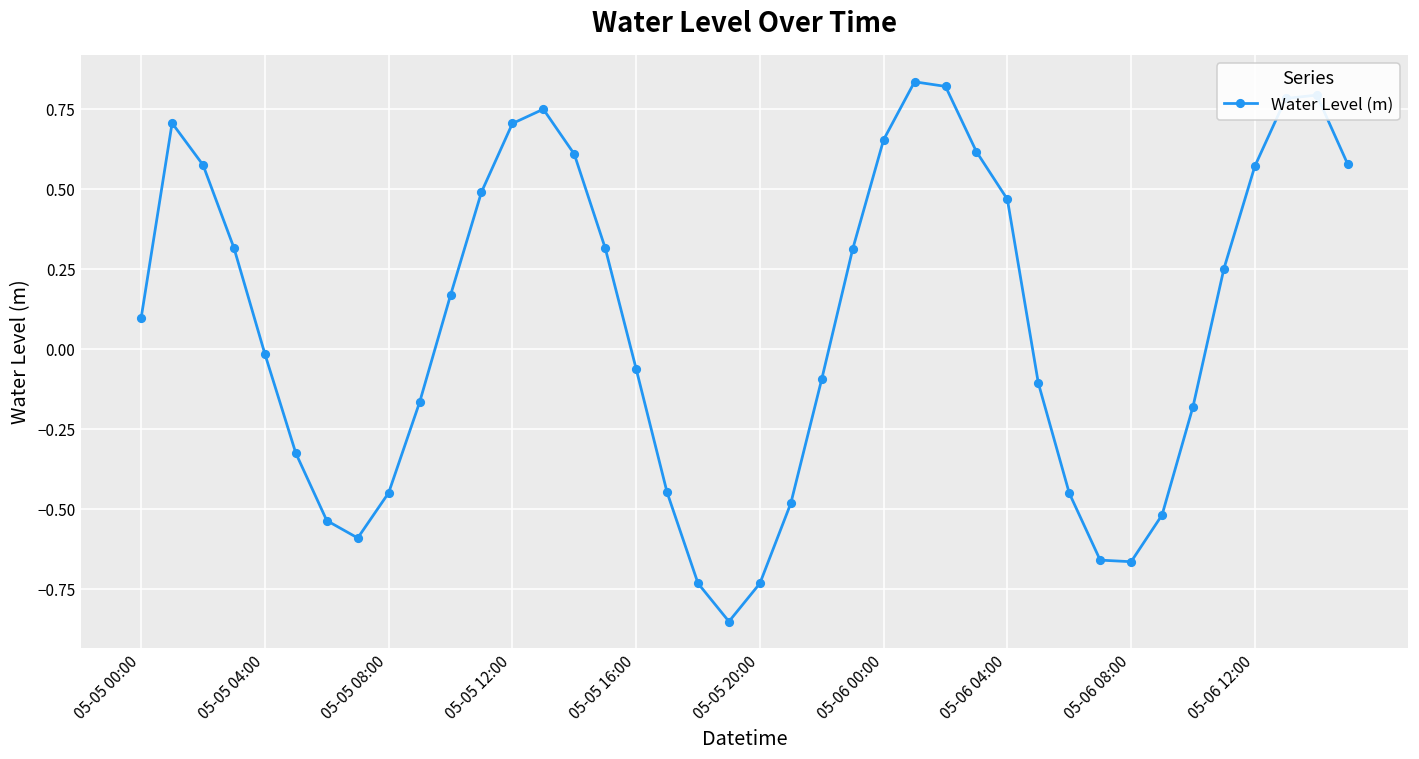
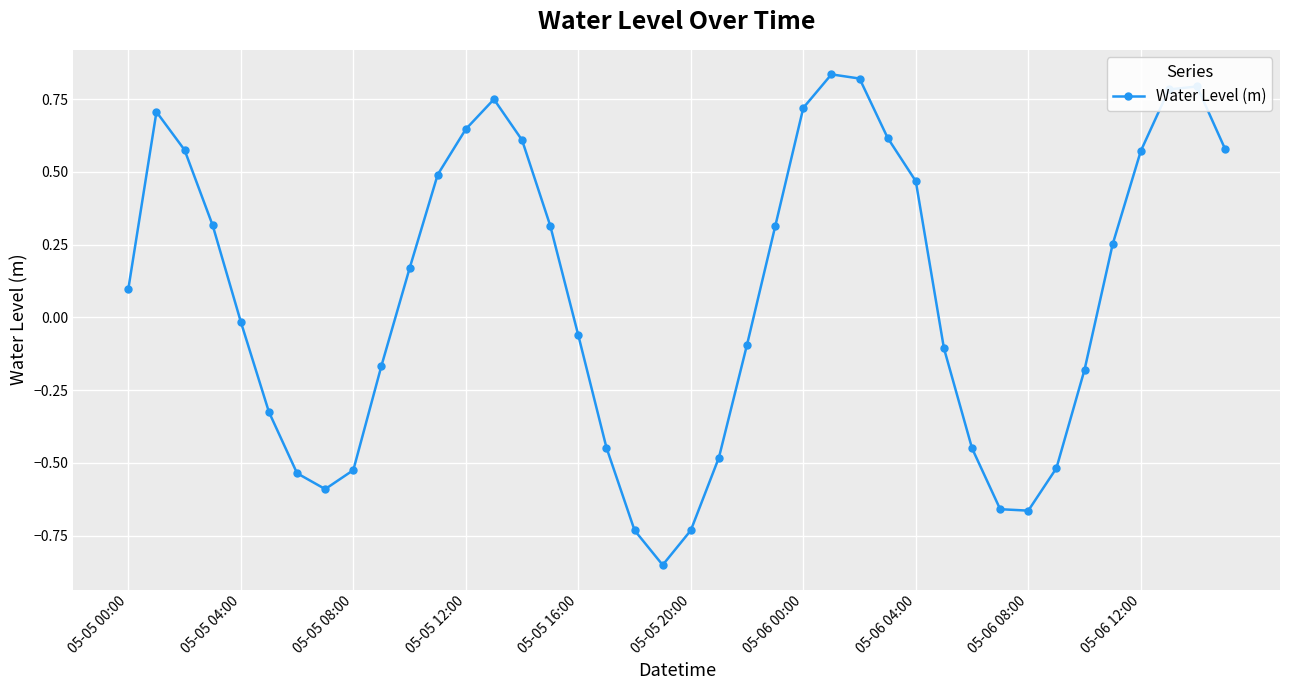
  {
    "05-05 00:00": 0.10,
    "05-05 04:00": -0.02,
-   "05-05 08:00": -0.45,
-   "05-05 12:00": 0.70,
+   "05-05 08:00": -0.52,
+   "05-05 12:00": 0.65,
    "05-05 16:00": -0.06,
    "05-05 20:00": -0.73,
-   "05-06 00:00": 0.65,
+   "05-06 00:00": 0.72,
    "05-06 04:00": 0.47,
    "05-06 08:00": -0.66,
    "05-06 12:00": 0.57
  }
